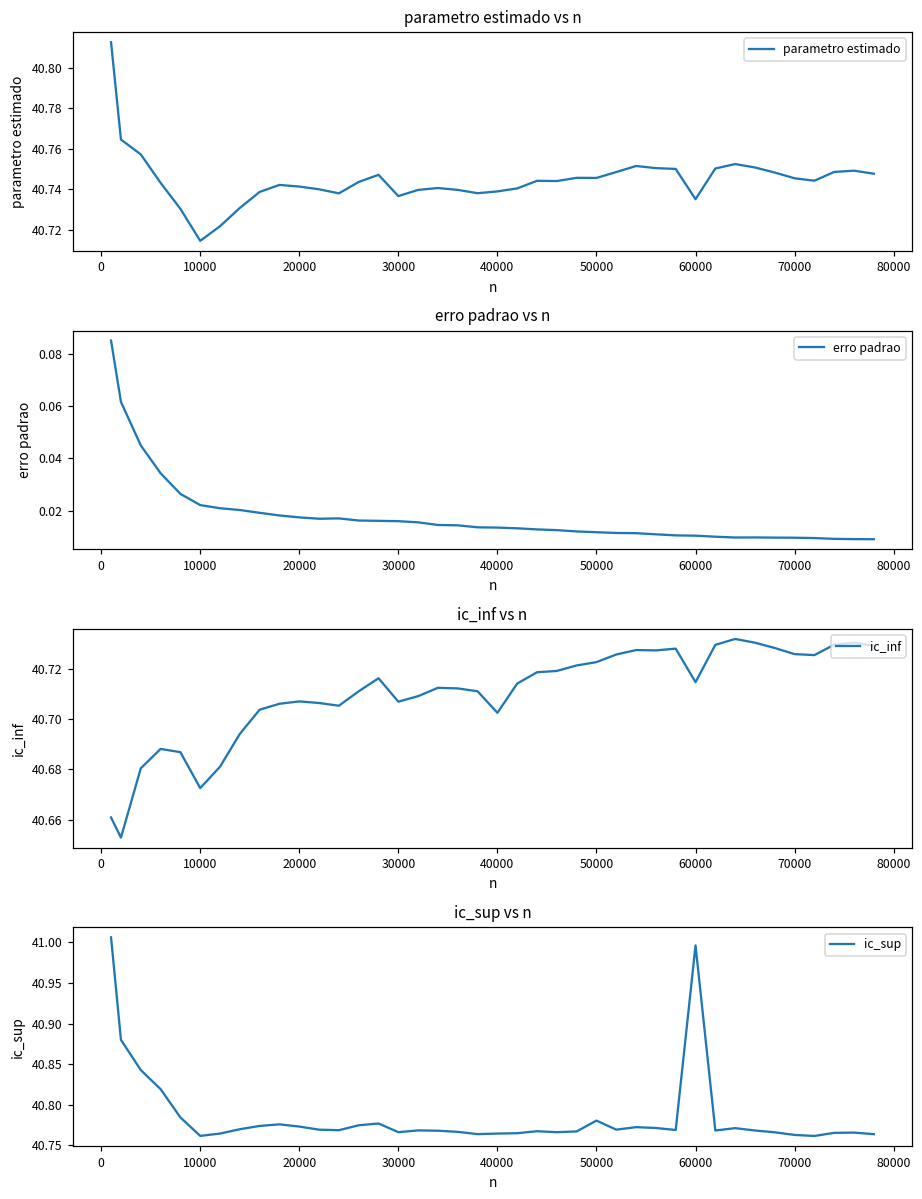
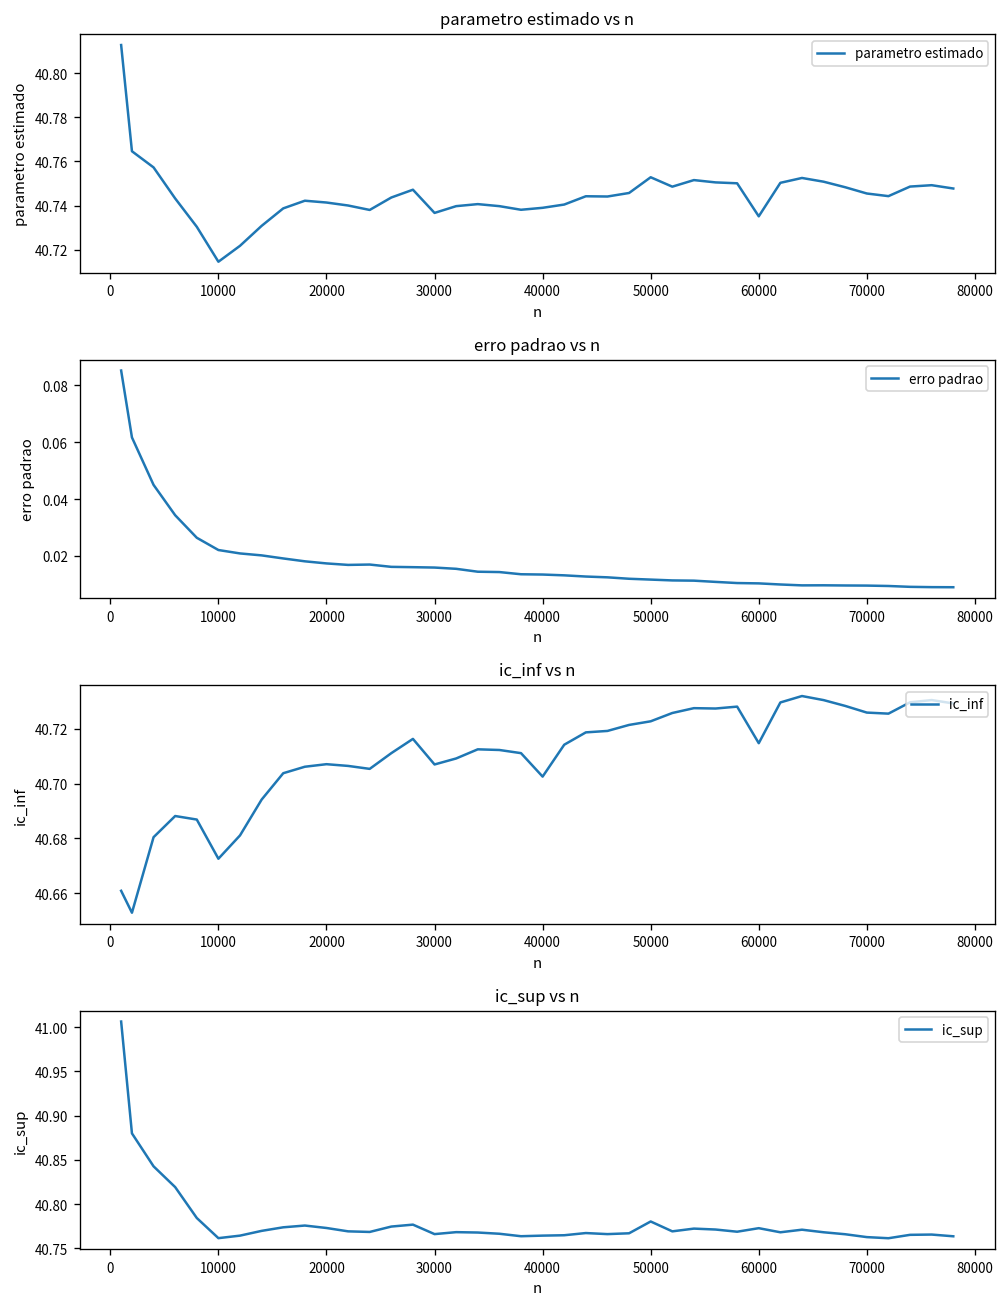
  {
    "parametro estimado vs n": {
      "10000": 40.715,
      "20000": 40.741,
      "30000": 40.737,
      "40000": 40.739,
-     "50000": 40.746,
+     "50000": 40.753,
      "60000": 40.735,
      "70000": 40.746
    },
    "erro padrao vs n": {
      "10000": 0.022,
      "20000": 0.017,
      "30000": 0.016,
      "40000": 0.013,
      "50000": 0.012,
      "60000": 0.010,
      "70000": 0.010
    },
    "ic_inf vs n": {
      "10000": 40.673,
      "20000": 40.707,
      "30000": 40.707,
      "40000": 40.703,
      "50000": 40.723,
      "60000": 40.715,
      "70000": 40.726
    },
    "ic_sup vs n": {
      "10000": 40.76,
      "20000": 40.77,
      "30000": 40.77,
      "40000": 40.76,
      "50000": 40.78,
-     "60000": 41.00,
+     "60000": 40.77,
      "70000": 40.76
    }
  }
